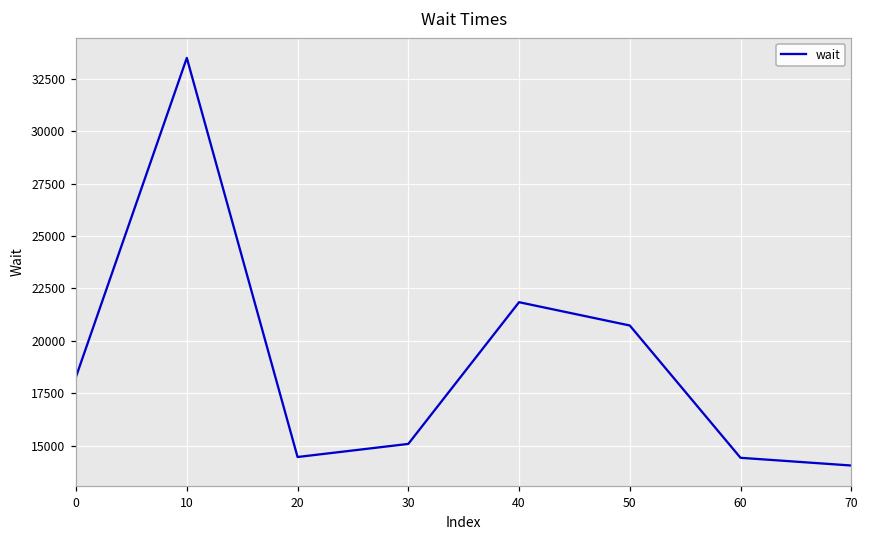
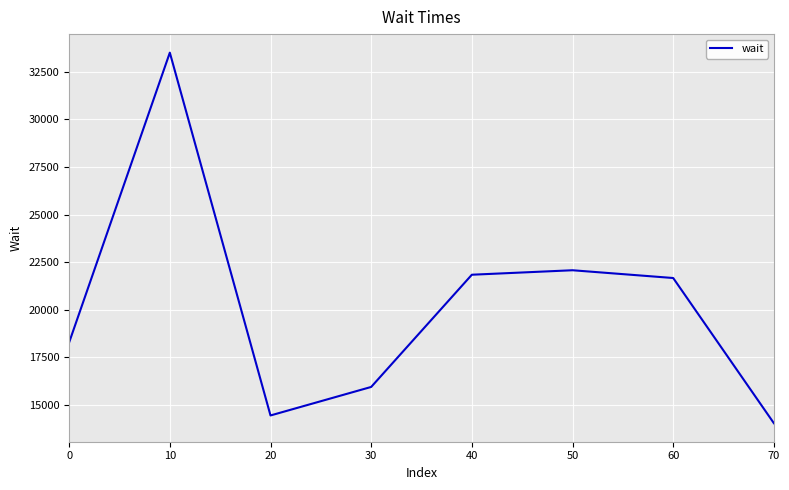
  {
    "0": 18300,
    "10": 33500,
    "20": 14500,
-   "30": 15100,
+   "30": 15900,
    "40": 21800,
-   "50": 20700,
-   "60": 14400,
+   "50": 22100,
+   "60": 21700,
    "70": 14000
  }
